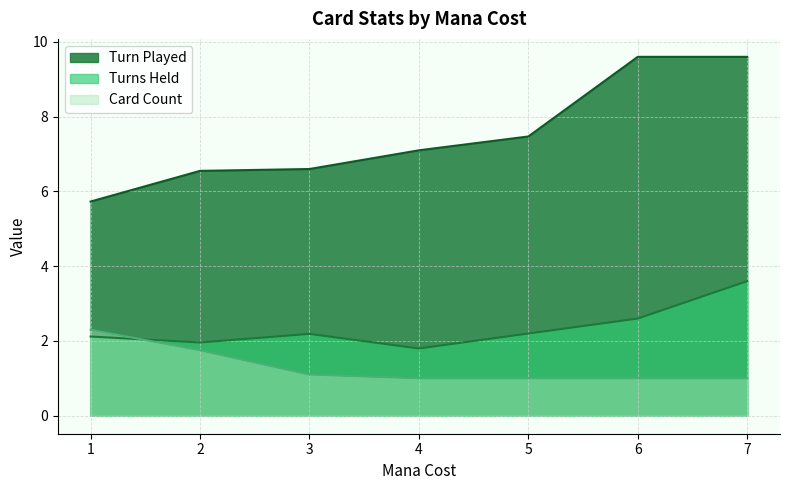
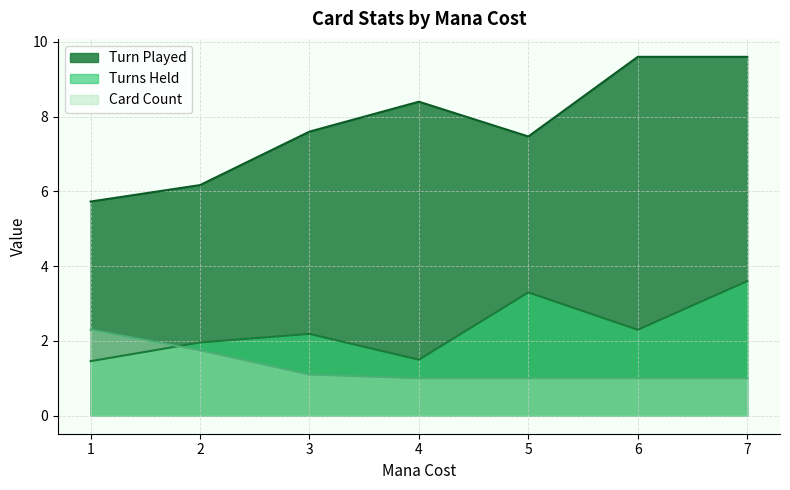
  {
    "Turn Played": {
      "1": 5.7,
-     "2": 6.6,
-     "3": 6.6,
-     "4": 7.1,
+     "2": 6.2,
+     "3": 7.6,
+     "4": 8.4,
      "5": 7.5,
      "6": 9.6,
      "7": 9.6
    },
    "Turns Held": {
-     "1": 2.1,
+     "1": 1.5,
      "2": 2.0,
      "3": 2.2,
-     "4": 1.8,
-     "5": 2.2,
-     "6": 2.6,
+     "4": 1.5,
+     "5": 3.3,
+     "6": 2.3,
      "7": 3.6
    },
    "Card Count": {
      "1": 2.3,
      "2": 1.8,
      "3": 1.1,
      "4": 1.0,
      "5": 1.0,
      "6": 1.0,
      "7": 1.0
    }
  }
